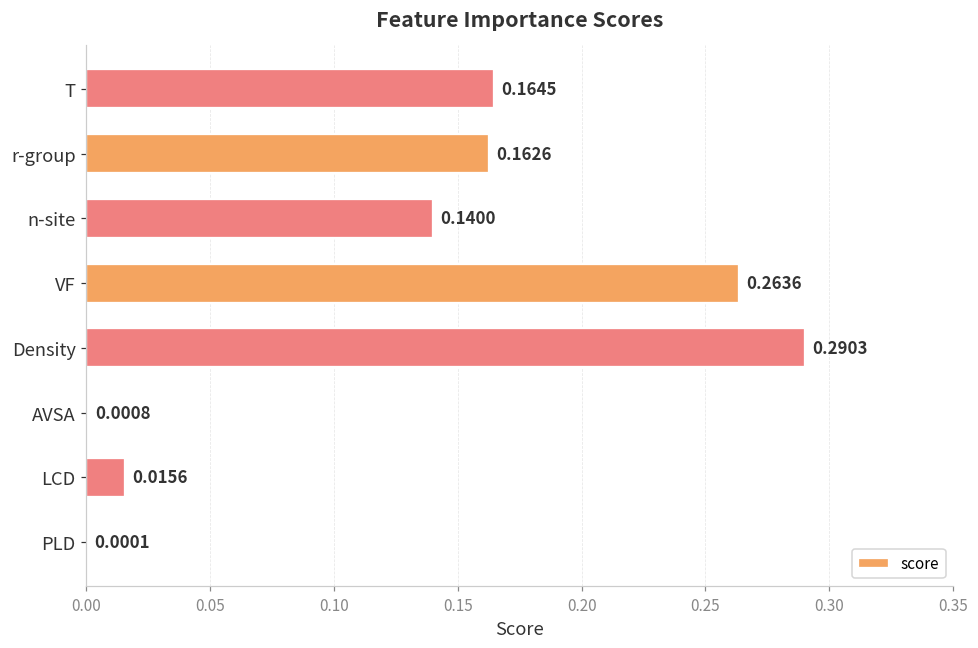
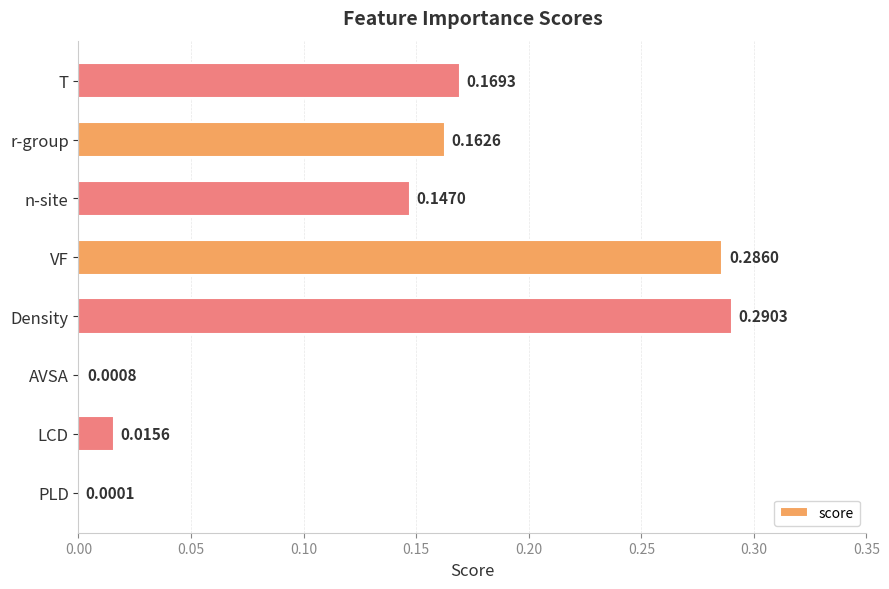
  {
-   "T": 0.1645,
+   "T": 0.1693,
    "r-group": 0.1626,
-   "n-site": 0.1400,
-   "VF": 0.2636,
+   "n-site": 0.1470,
+   "VF": 0.2860,
    "Density": 0.2903,
    "AVSA": 0.0008,
    "LCD": 0.0156,
    "PLD": 0.0001
  }
